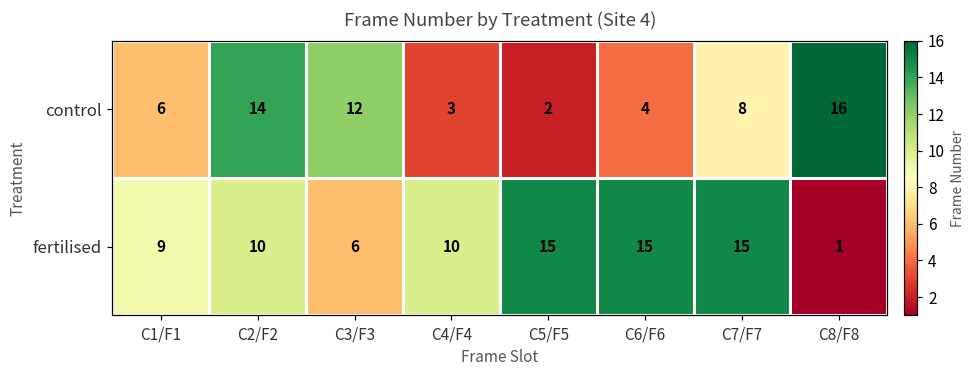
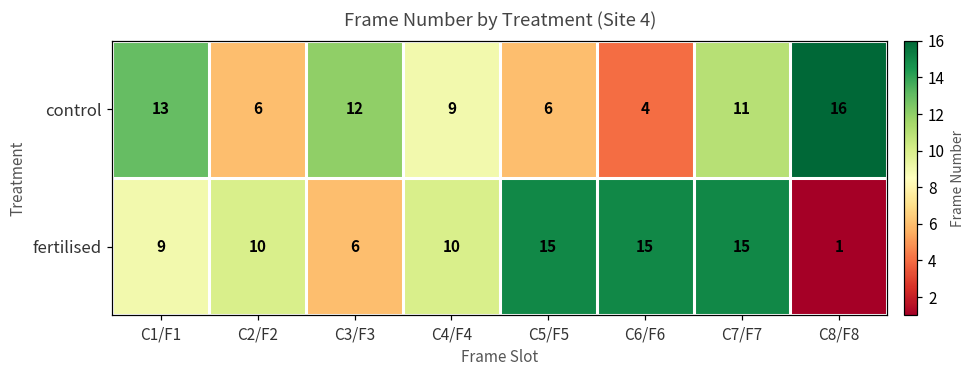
  {
    "control": {
-     "C1/F1": 6,
-     "C2/F2": 14,
+     "C1/F1": 13,
+     "C2/F2": 6,
      "C3/F3": 12,
-     "C4/F4": 3,
-     "C5/F5": 2,
+     "C4/F4": 9,
+     "C5/F5": 6,
      "C6/F6": 4,
-     "C7/F7": 8,
+     "C7/F7": 11,
      "C8/F8": 16
    },
    "fertilised": {
      "C1/F1": 9,
      "C2/F2": 10,
      "C3/F3": 6,
      "C4/F4": 10,
      "C5/F5": 15,
      "C6/F6": 15,
      "C7/F7": 15,
      "C8/F8": 1
    }
  }
